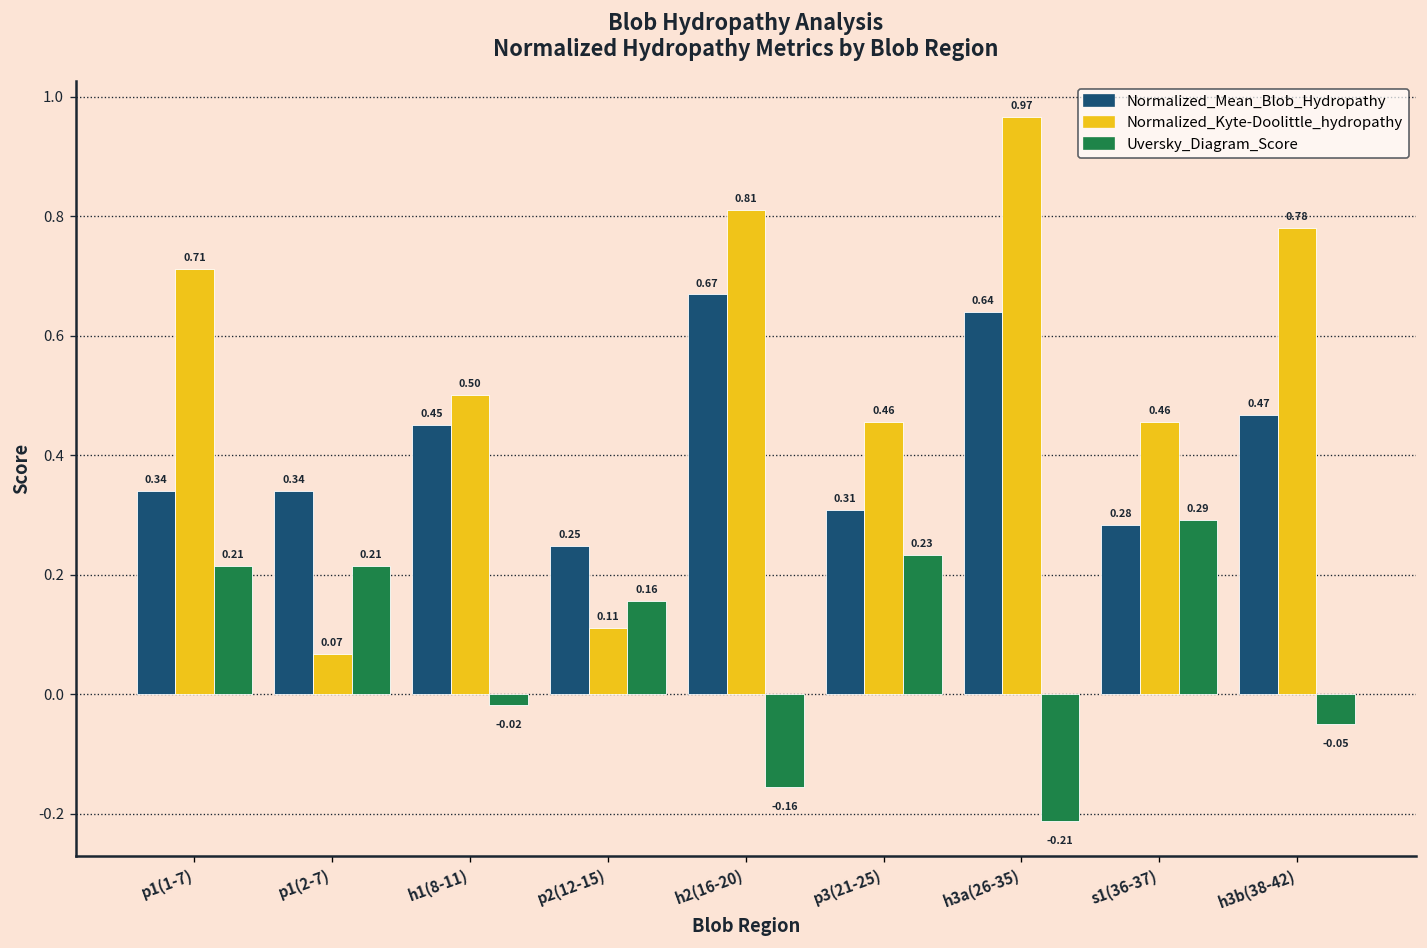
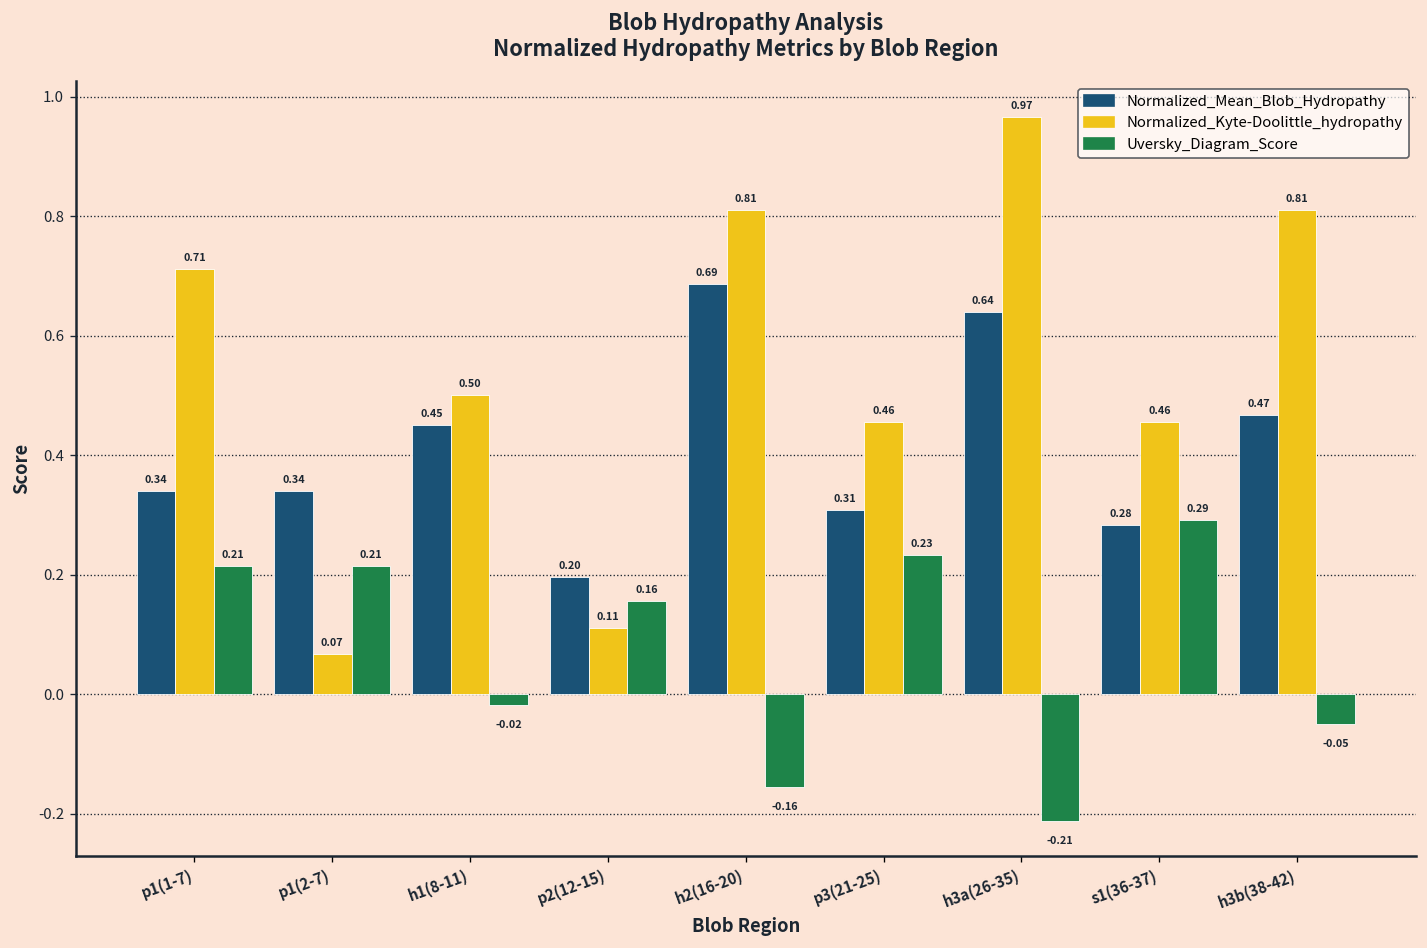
  {
    "Normalized_Mean_Blob_Hydropathy": {
      "p1(1-7)": 0.34,
      "p1(2-7)": 0.34,
      "h1(8-11)": 0.45,
-     "p2(12-15)": 0.25,
-     "h2(16-20)": 0.67,
+     "p2(12-15)": 0.20,
+     "h2(16-20)": 0.69,
      "p3(21-25)": 0.31,
      "h3a(26-35)": 0.64,
      "s1(36-37)": 0.28,
      "h3b(38-42)": 0.47
    },
    "Normalized_Kyte-Doolittle_hydropathy": {
      "p1(1-7)": 0.71,
      "p1(2-7)": 0.07,
      "h1(8-11)": 0.50,
      "p2(12-15)": 0.11,
      "h2(16-20)": 0.81,
      "p3(21-25)": 0.46,
      "h3a(26-35)": 0.97,
      "s1(36-37)": 0.46,
-     "h3b(38-42)": 0.78
+     "h3b(38-42)": 0.81
    },
    "Uversky_Diagram_Score": {
      "p1(1-7)": 0.21,
      "p1(2-7)": 0.21,
      "h1(8-11)": -0.02,
      "p2(12-15)": 0.16,
      "h2(16-20)": -0.16,
      "p3(21-25)": 0.23,
      "h3a(26-35)": -0.21,
      "s1(36-37)": 0.29,
      "h3b(38-42)": -0.05
    }
  }
